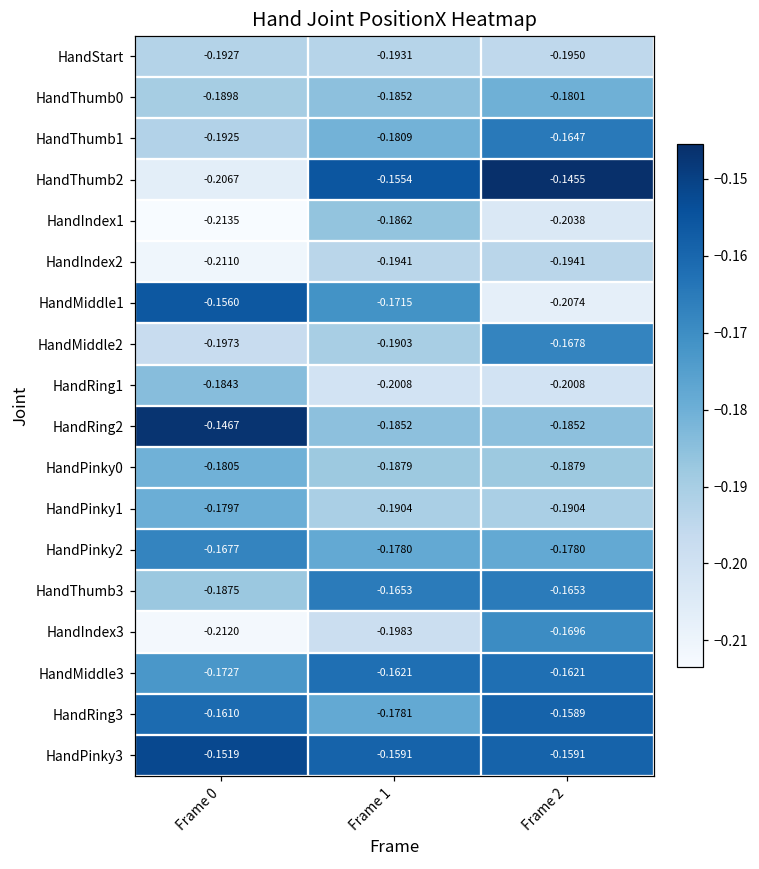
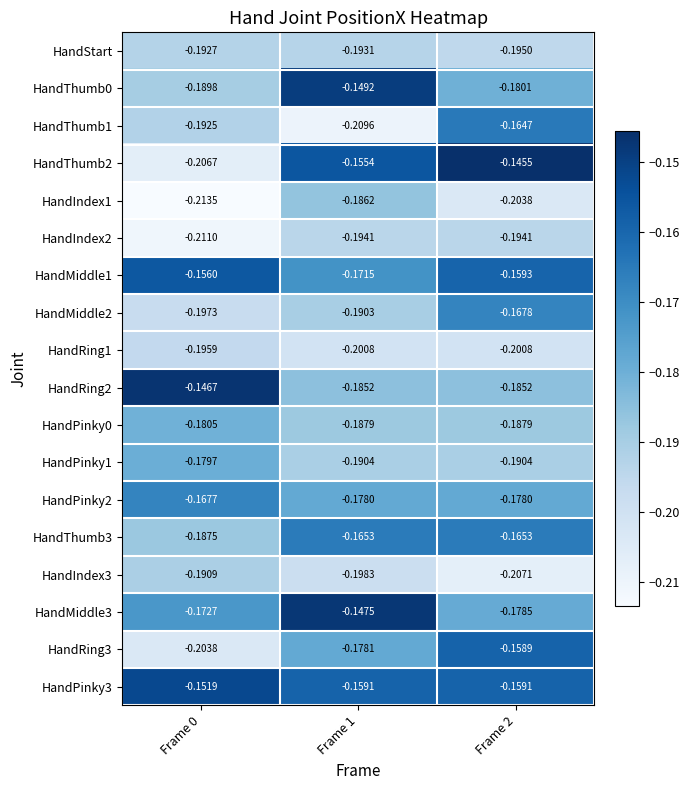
  {
    "HandStart": {
      "Frame 0": -0.1927,
      "Frame 1": -0.1931,
      "Frame 2": -0.1950
    },
    "HandThumb0": {
      "Frame 0": -0.1898,
-     "Frame 1": -0.1852,
+     "Frame 1": -0.1492,
      "Frame 2": -0.1801
    },
    "HandThumb1": {
      "Frame 0": -0.1925,
-     "Frame 1": -0.1809,
+     "Frame 1": -0.2096,
      "Frame 2": -0.1647
    },
    "HandThumb2": {
      "Frame 0": -0.2067,
      "Frame 1": -0.1554,
      "Frame 2": -0.1455
    },
    "HandIndex1": {
      "Frame 0": -0.2135,
      "Frame 1": -0.1862,
      "Frame 2": -0.2038
    },
    "HandIndex2": {
      "Frame 0": -0.2110,
      "Frame 1": -0.1941,
      "Frame 2": -0.1941
    },
    "HandMiddle1": {
      "Frame 0": -0.1560,
      "Frame 1": -0.1715,
-     "Frame 2": -0.2074
+     "Frame 2": -0.1593
    },
    "HandMiddle2": {
      "Frame 0": -0.1973,
      "Frame 1": -0.1903,
      "Frame 2": -0.1678
    },
    "HandRing1": {
-     "Frame 0": -0.1843,
+     "Frame 0": -0.1959,
      "Frame 1": -0.2008,
      "Frame 2": -0.2008
    },
    "HandRing2": {
      "Frame 0": -0.1467,
      "Frame 1": -0.1852,
      "Frame 2": -0.1852
    },
    "HandPinky0": {
      "Frame 0": -0.1805,
      "Frame 1": -0.1879,
      "Frame 2": -0.1879
    },
    "HandPinky1": {
      "Frame 0": -0.1797,
      "Frame 1": -0.1904,
      "Frame 2": -0.1904
    },
    "HandPinky2": {
      "Frame 0": -0.1677,
      "Frame 1": -0.1780,
      "Frame 2": -0.1780
    },
    "HandThumb3": {
      "Frame 0": -0.1875,
      "Frame 1": -0.1653,
      "Frame 2": -0.1653
    },
    "HandIndex3": {
-     "Frame 0": -0.2120,
+     "Frame 0": -0.1909,
      "Frame 1": -0.1983,
-     "Frame 2": -0.1696
+     "Frame 2": -0.2071
    },
    "HandMiddle3": {
      "Frame 0": -0.1727,
-     "Frame 1": -0.1621,
-     "Frame 2": -0.1621
+     "Frame 1": -0.1475,
+     "Frame 2": -0.1785
    },
    "HandRing3": {
-     "Frame 0": -0.1610,
+     "Frame 0": -0.2038,
      "Frame 1": -0.1781,
      "Frame 2": -0.1589
    },
    "HandPinky3": {
      "Frame 0": -0.1519,
      "Frame 1": -0.1591,
      "Frame 2": -0.1591
    }
  }
